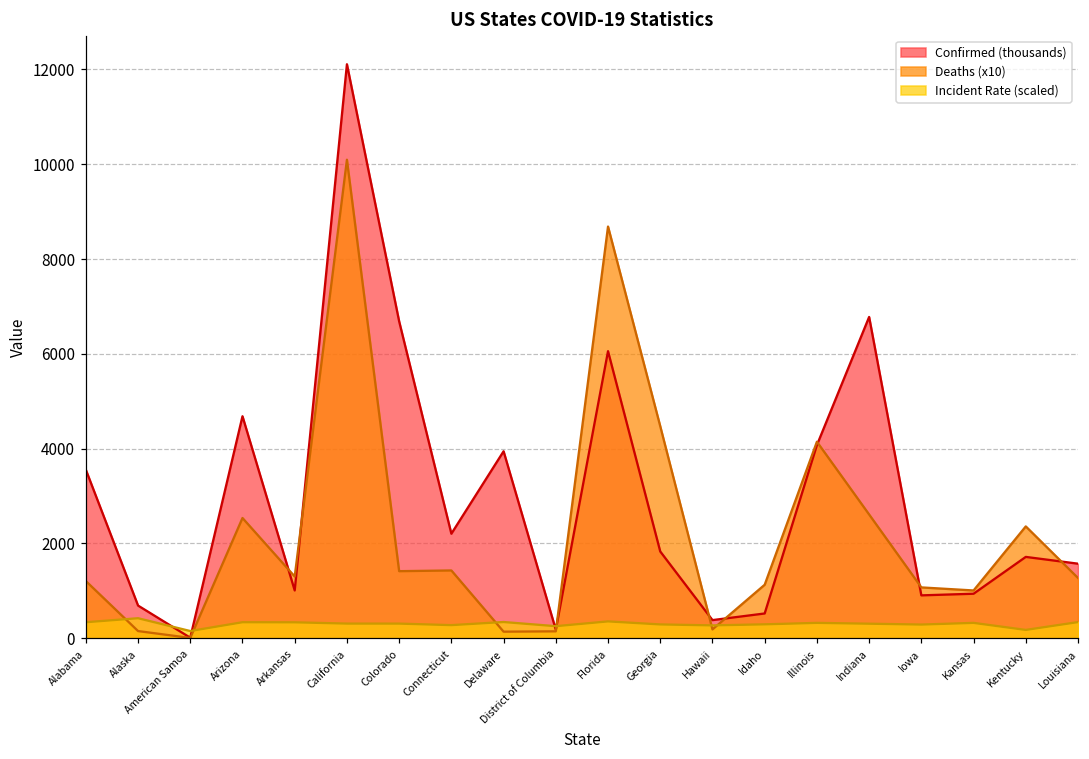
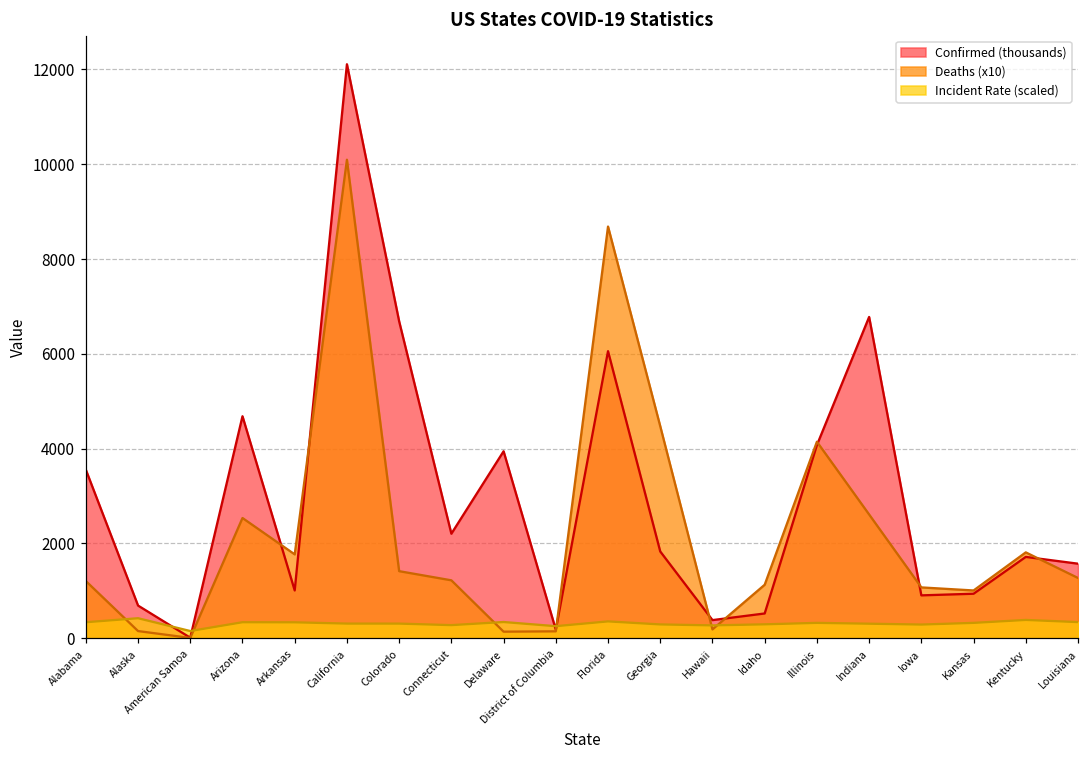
  {
    "Confirmed (thousands)": {
      "Alabama": 3600,
      "Alaska": 700,
      "Arizona": 4700,
      "Arkansas": 1000,
      "California": 12100,
      "Colorado": 6700,
      "Connecticut": 2200,
      "Delaware": 3900,
      "Florida": 6100,
      "Georgia": 1800,
      "Hawaii": 400,
      "Idaho": 500,
      "Illinois": 4100,
      "Indiana": 6800,
      "Iowa": 900,
      "Kansas": 900,
      "Kentucky": 1700,
      "Louisiana": 1600
    },
    "Deaths (x10)": {
      "Alabama": 1200,
      "Alaska": 100,
      "Arizona": 2500,
-     "Arkansas": 1300,
+     "Arkansas": 1800,
      "California": 10100,
      "Colorado": 1400,
-     "Connecticut": 1400,
+     "Connecticut": 1200,
      "Delaware": 100,
      "Florida": 8700,
      "Georgia": 4500,
      "Hawaii": 200,
      "Idaho": 1100,
      "Illinois": 4100,
      "Indiana": 2600,
      "Iowa": 1100,
      "Kansas": 1000,
-     "Kentucky": 2400,
+     "Kentucky": 1800,
      "Louisiana": 1300
    },
    "Incident Rate (scaled)": {
      "Alabama": 300,
      "Alaska": 400,
      "American Samoa": 100,
      "Arizona": 300,
      "Arkansas": 300,
      "California": 300,
      "Colorado": 300,
      "Connecticut": 300,
      "Delaware": 300,
      "District of Columbia": 300,
      "Florida": 400,
      "Georgia": 300,
      "Hawaii": 300,
      "Idaho": 300,
      "Illinois": 300,
      "Indiana": 300,
      "Iowa": 300,
      "Kansas": 300,
-     "Kentucky": 200,
+     "Kentucky": 400,
      "Louisiana": 300
    }
  }
